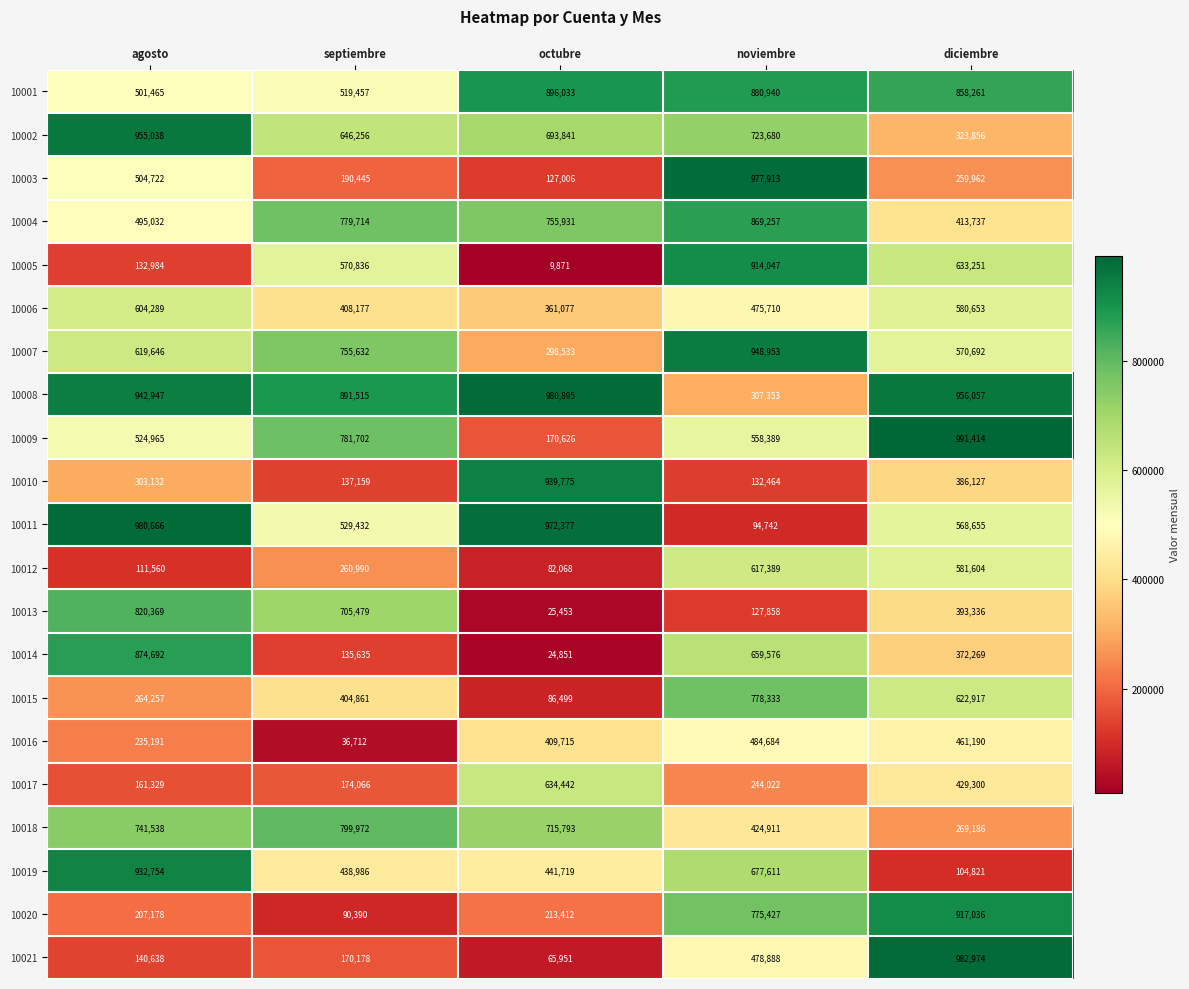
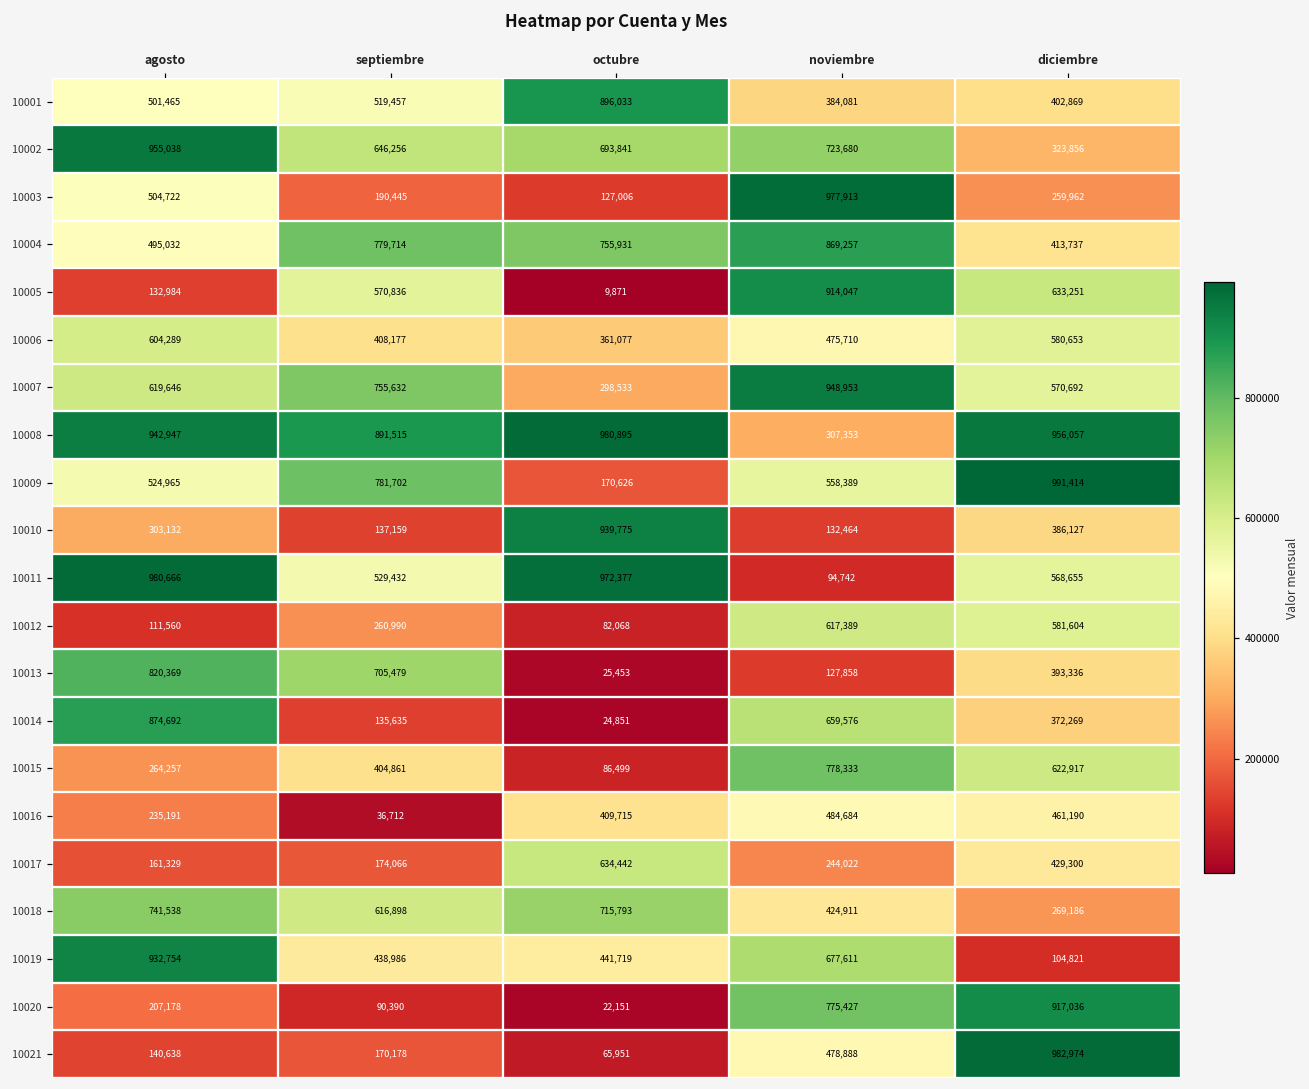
  {
    "10001": {
      "agosto": "501,465",
      "septiembre": "519,457",
      "octubre": "896,033",
-     "noviembre": "880,940",
-     "diciembre": "858,261"
+     "noviembre": "384,081",
+     "diciembre": "402,869"
    },
    "10002": {
      "agosto": "955,038",
      "septiembre": "646,256",
      "octubre": "693,841",
      "noviembre": "723,680",
      "diciembre": "323,856"
    },
    "10003": {
      "agosto": "504,722",
      "septiembre": "190,445",
      "octubre": "127,006",
      "noviembre": "977,913",
      "diciembre": "259,962"
    },
    "10004": {
      "agosto": "495,032",
      "septiembre": "779,714",
      "octubre": "755,931",
      "noviembre": "869,257",
      "diciembre": "413,737"
    },
    "10005": {
      "agosto": "132,984",
      "septiembre": "570,836",
      "octubre": "9,871",
      "noviembre": "914,047",
      "diciembre": "633,251"
    },
    "10006": {
      "agosto": "604,289",
      "septiembre": "408,177",
      "octubre": "361,077",
      "noviembre": "475,710",
      "diciembre": "580,653"
    },
    "10007": {
      "agosto": "619,646",
      "septiembre": "755,632",
      "octubre": "298,533",
      "noviembre": "948,953",
      "diciembre": "570,692"
    },
    "10008": {
      "agosto": "942,947",
      "septiembre": "891,515",
      "octubre": "980,895",
      "noviembre": "307,353",
      "diciembre": "956,057"
    },
    "10009": {
      "agosto": "524,965",
      "septiembre": "781,702",
      "octubre": "170,626",
      "noviembre": "558,389",
      "diciembre": "991,414"
    },
    "10010": {
      "agosto": "303,132",
      "septiembre": "137,159",
      "octubre": "939,775",
      "noviembre": "132,464",
      "diciembre": "386,127"
    },
    "10011": {
      "agosto": "980,666",
      "septiembre": "529,432",
      "octubre": "972,377",
      "noviembre": "94,742",
      "diciembre": "568,655"
    },
    "10012": {
      "agosto": "111,560",
      "septiembre": "260,990",
      "octubre": "82,068",
      "noviembre": "617,389",
      "diciembre": "581,604"
    },
    "10013": {
      "agosto": "820,369",
      "septiembre": "705,479",
      "octubre": "25,453",
      "noviembre": "127,858",
      "diciembre": "393,336"
    },
    "10014": {
      "agosto": "874,692",
      "septiembre": "135,635",
      "octubre": "24,851",
      "noviembre": "659,576",
      "diciembre": "372,269"
    },
    "10015": {
      "agosto": "264,257",
      "septiembre": "404,861",
      "octubre": "86,499",
      "noviembre": "778,333",
      "diciembre": "622,917"
    },
    "10016": {
      "agosto": "235,191",
      "septiembre": "36,712",
      "octubre": "409,715",
      "noviembre": "484,684",
      "diciembre": "461,190"
    },
    "10017": {
      "agosto": "161,329",
      "septiembre": "174,066",
      "octubre": "634,442",
      "noviembre": "244,022",
      "diciembre": "429,300"
    },
    "10018": {
      "agosto": "741,538",
-     "septiembre": "799,972",
+     "septiembre": "616,898",
      "octubre": "715,793",
      "noviembre": "424,911",
      "diciembre": "269,186"
    },
    "10019": {
      "agosto": "932,754",
      "septiembre": "438,986",
      "octubre": "441,719",
      "noviembre": "677,611",
      "diciembre": "104,821"
    },
    "10020": {
      "agosto": "207,178",
      "septiembre": "90,390",
-     "octubre": "213,412",
+     "octubre": "22,151",
      "noviembre": "775,427",
      "diciembre": "917,036"
    },
    "10021": {
      "agosto": "140,638",
      "septiembre": "170,178",
      "octubre": "65,951",
      "noviembre": "478,888",
      "diciembre": "982,974"
    }
  }
